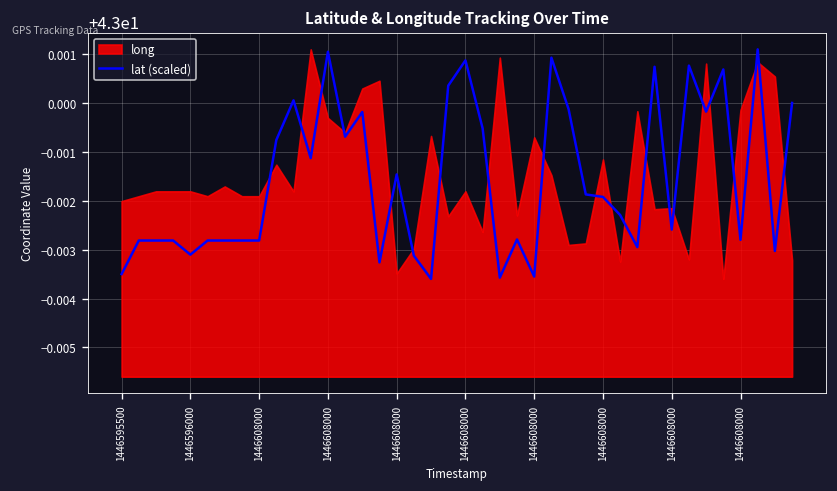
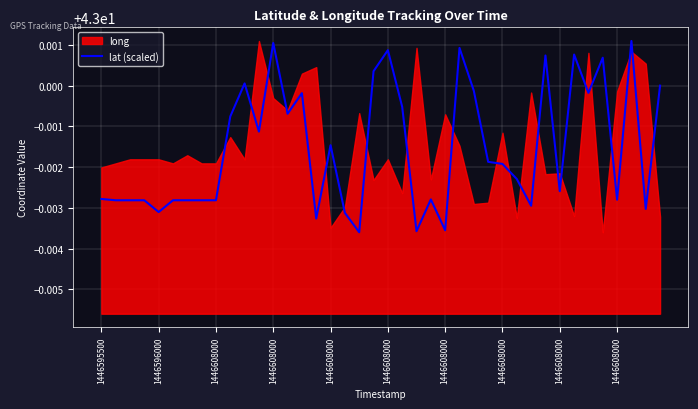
  {
    "lat (scaled)": {
-     "1446595500": 42.9965,
+     "1446595500": 42.9972,
      "1446596000": 42.9969
    },
    "long": {
      "1446595500": 42.9980,
      "1446596000": 42.9982
    }
  }
